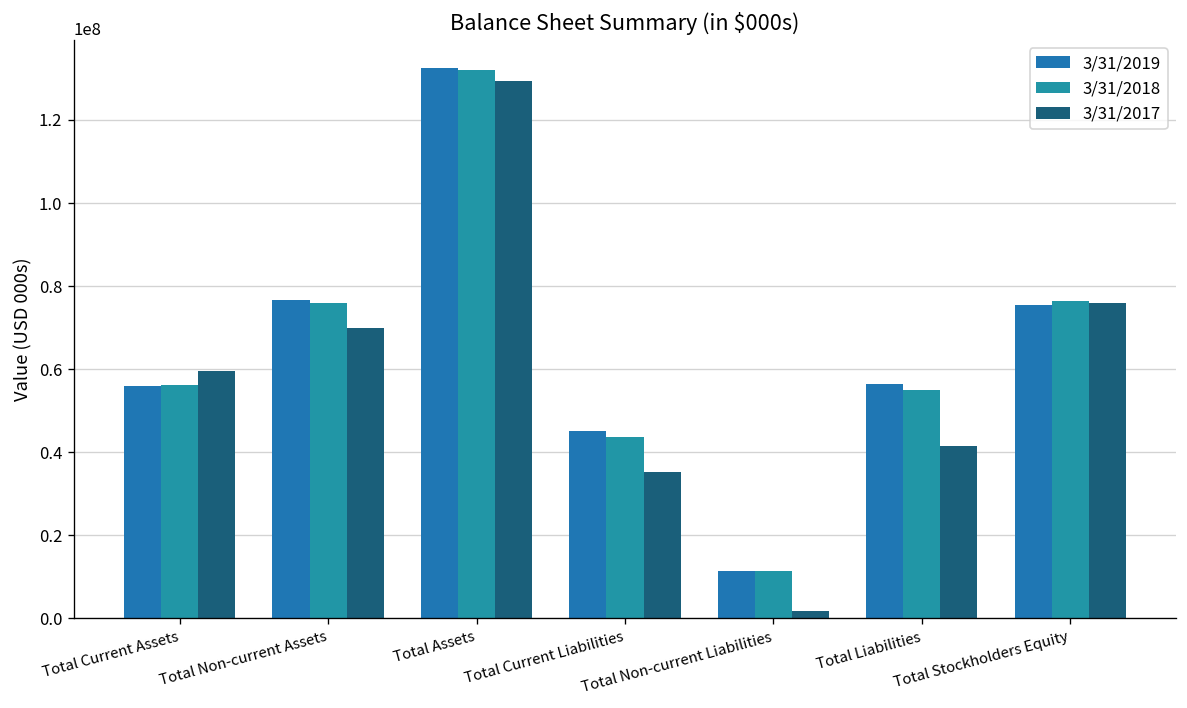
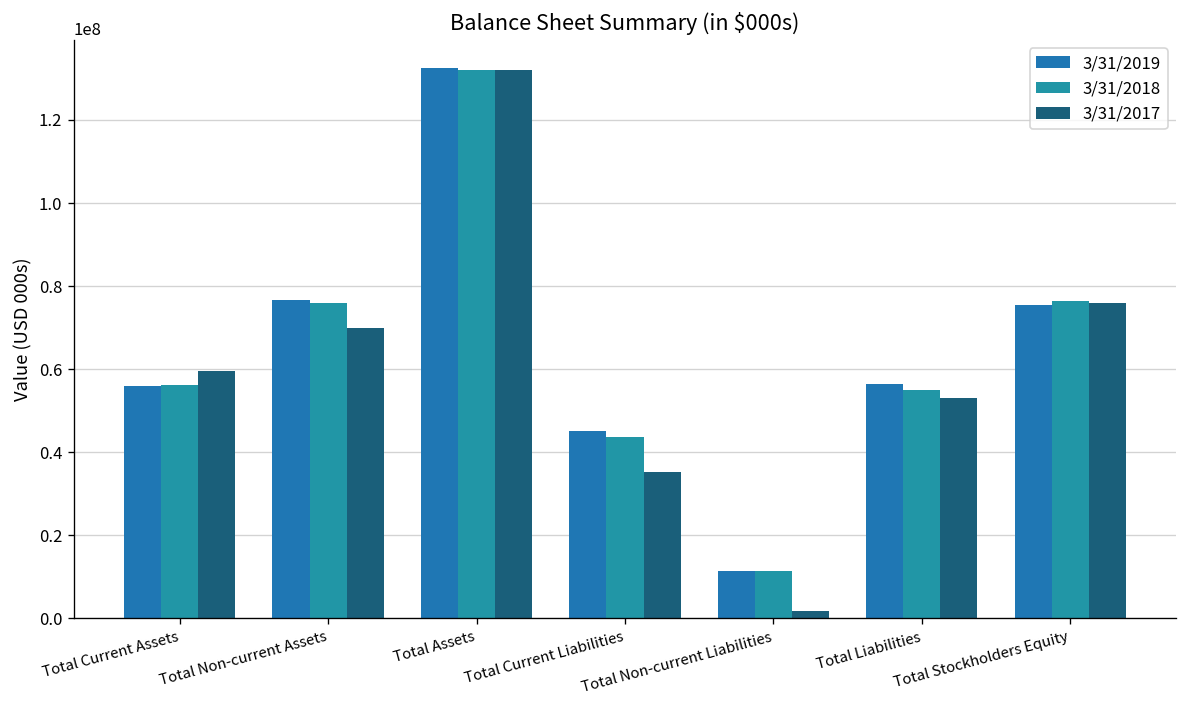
  {
    "3/31/2017": {
      "Total Current Assets": 59000000,
      "Total Non-current Assets": 70000000,
-     "Total Assets": 129000000,
+     "Total Assets": 132000000,
      "Total Current Liabilities": 35000000,
      "Total Non-current Liabilities": 2000000,
-     "Total Liabilities": 41000000,
+     "Total Liabilities": 53000000,
      "Total Stockholders Equity": 76000000
    }
  }
